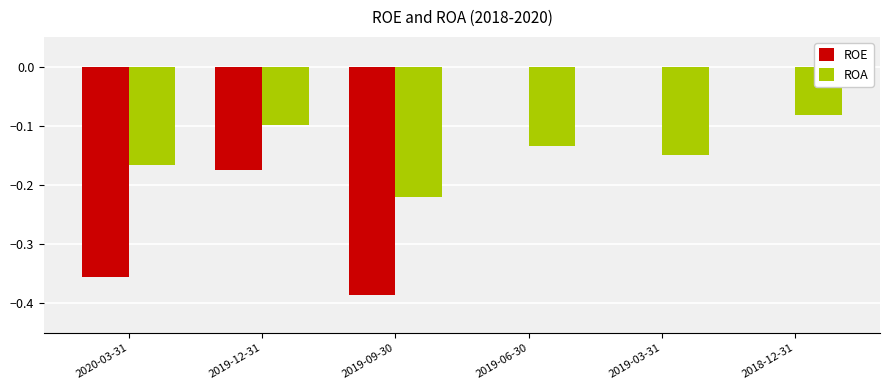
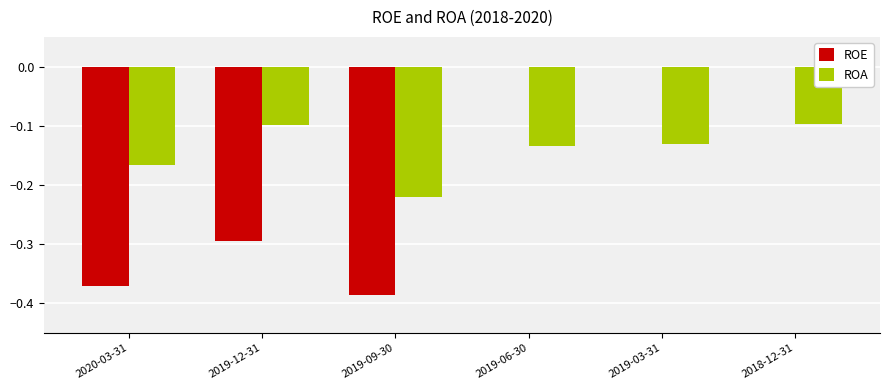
  {
    "ROE": {
-     "2020-03-31": -0.36,
-     "2019-12-31": -0.17,
+     "2020-03-31": -0.37,
+     "2019-12-31": -0.29,
      "2019-09-30": -0.39,
      "2019-06-30": 0.00,
      "2019-03-31": 0.00,
      "2018-12-31": 0.00
    },
    "ROA": {
      "2020-03-31": -0.17,
      "2019-12-31": -0.10,
      "2019-09-30": -0.22,
      "2019-06-30": -0.13,
-     "2019-03-31": -0.15,
-     "2018-12-31": -0.08
+     "2019-03-31": -0.13,
+     "2018-12-31": -0.10
    }
  }
